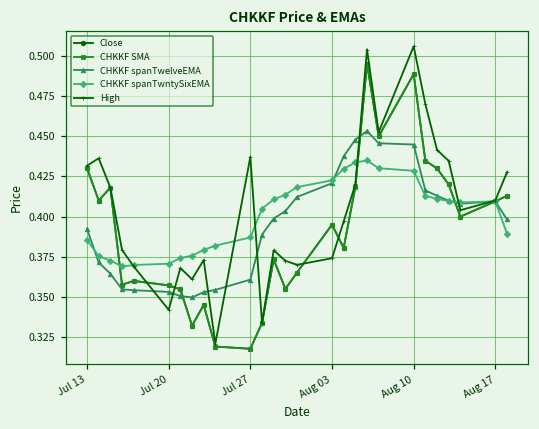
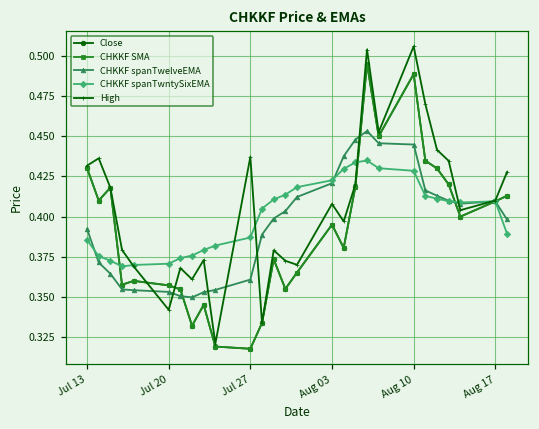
  {
    "High": {
      "Jul 20": 0.342,
      "Jul 27": 0.437,
-     "Aug 03": 0.374,
+     "Aug 03": 0.408,
      "Aug 10": 0.506
    }
  }
